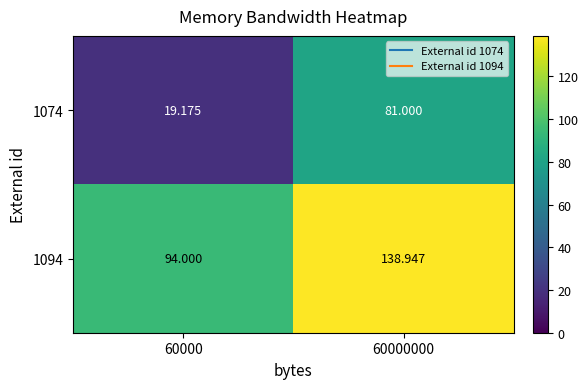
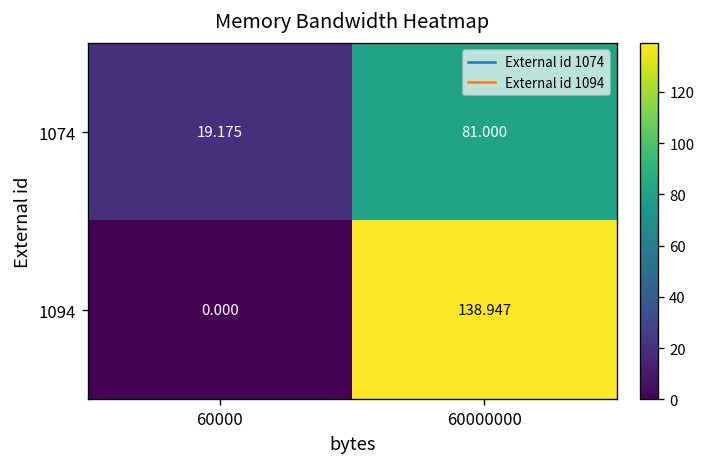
  {
    "1074": {
      "60000": 19.175,
      "60000000": 81.000
    },
    "1094": {
-     "60000": 94.000,
+     "60000": 0.000,
      "60000000": 138.947
    }
  }
